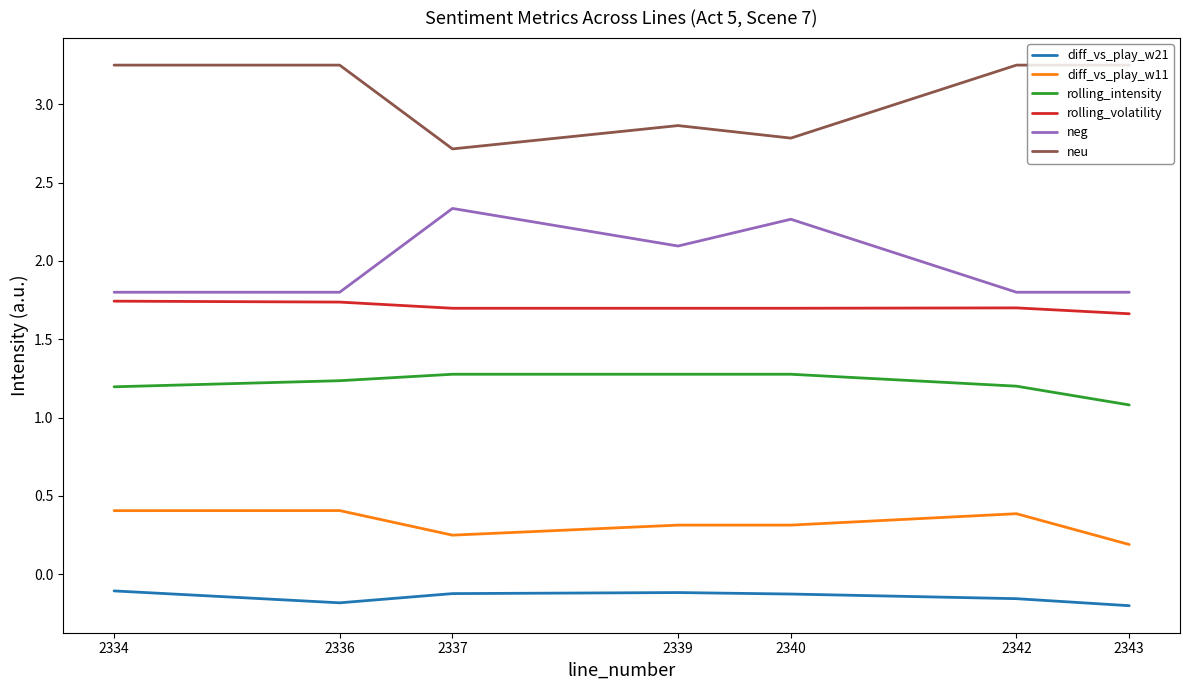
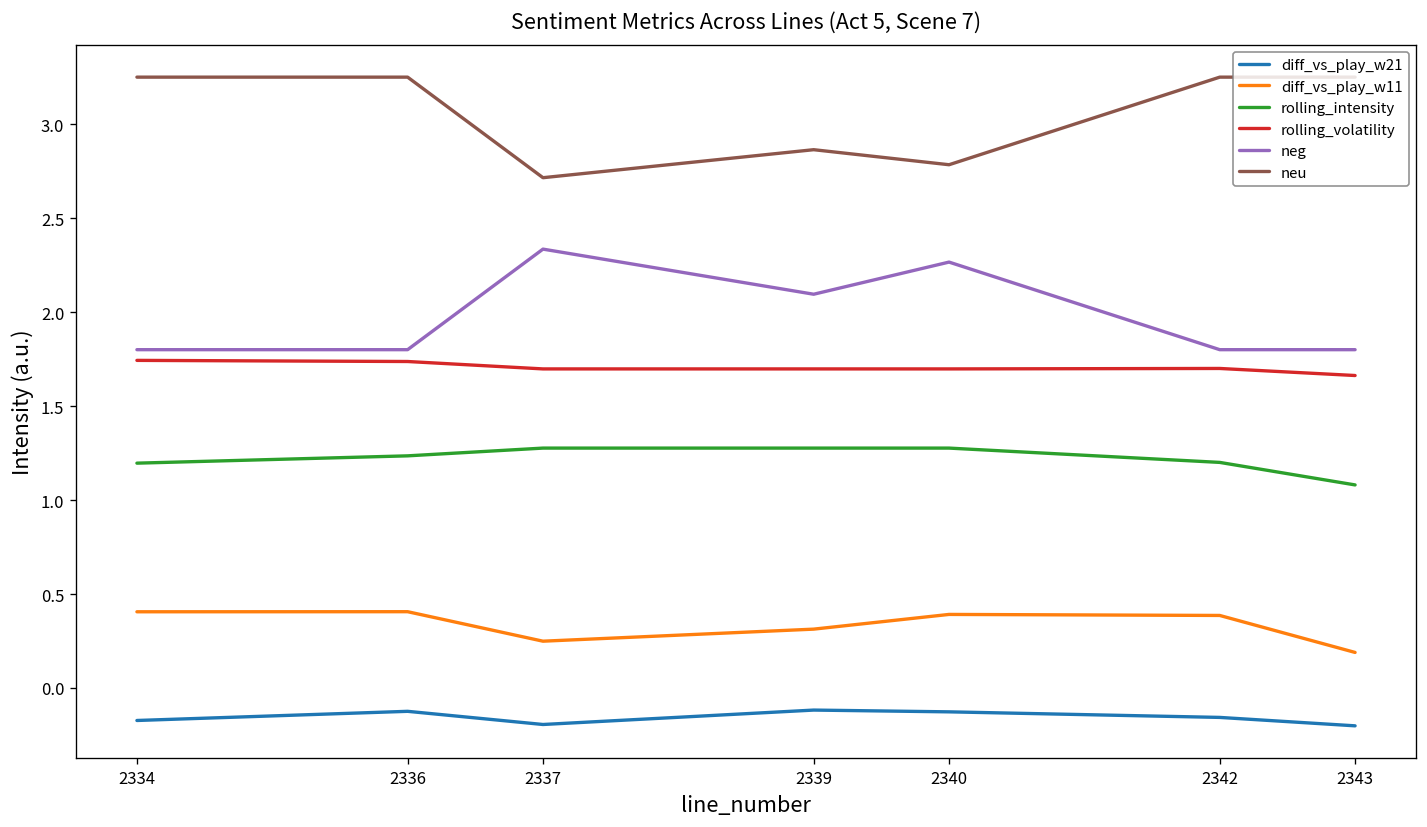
  {
    "diff_vs_play_w21": {
-     "2334": -0.11,
-     "2336": -0.18,
-     "2337": -0.12,
+     "2334": -0.17,
+     "2336": -0.12,
+     "2337": -0.19,
      "2339": -0.12,
      "2340": -0.13,
      "2342": -0.16,
      "2343": -0.20
    },
    "diff_vs_play_w11": {
      "2334": 0.41,
      "2336": 0.41,
      "2337": 0.25,
      "2339": 0.31,
-     "2340": 0.31,
+     "2340": 0.39,
      "2342": 0.39,
      "2343": 0.19
    },
    "rolling_intensity": {
      "2334": 1.20,
      "2336": 1.24,
      "2337": 1.28,
      "2339": 1.28,
      "2340": 1.28,
      "2342": 1.20,
      "2343": 1.08
    },
    "rolling_volatility": {
      "2334": 1.74,
      "2336": 1.74,
      "2337": 1.70,
      "2339": 1.70,
      "2340": 1.70,
      "2342": 1.70,
      "2343": 1.66
    },
    "neg": {
      "2334": 1.80,
      "2336": 1.80,
      "2337": 2.34,
      "2339": 2.10,
      "2340": 2.27,
      "2342": 1.80,
      "2343": 1.80
    },
    "neu": {
      "2334": 3.25,
      "2336": 3.25,
      "2337": 2.72,
      "2339": 2.86,
      "2340": 2.78,
      "2342": 3.25
    }
  }
